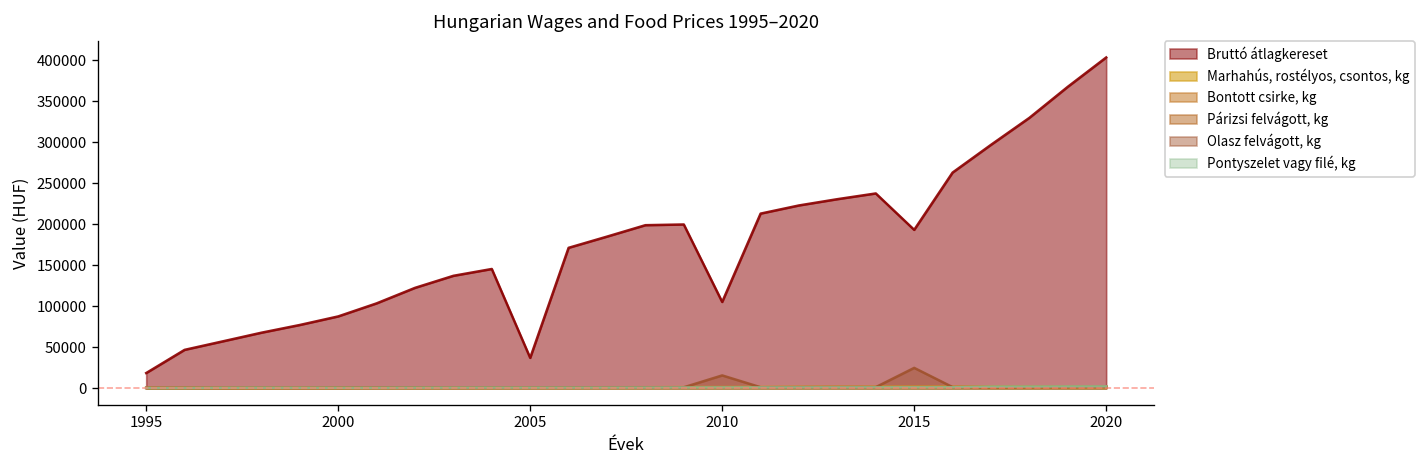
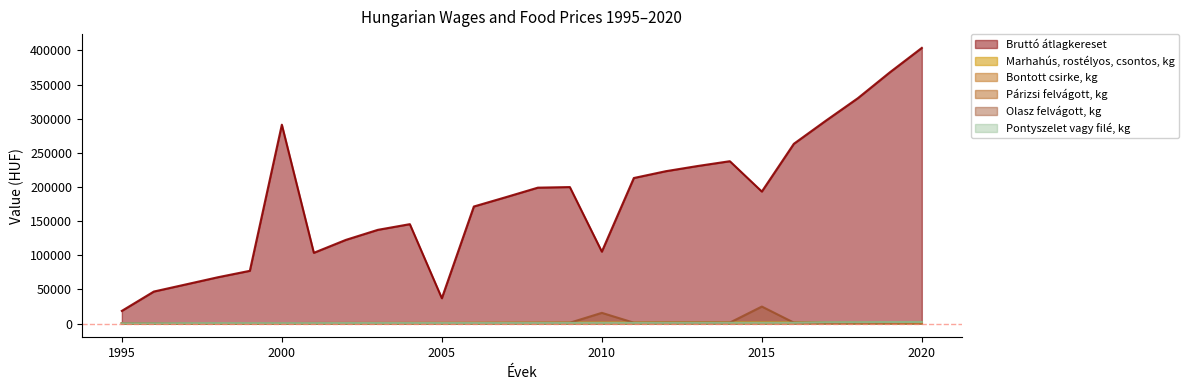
  {
    "Bruttó átlagkereset": {
      "1995": 20000,
-     "2000": 90000,
+     "2000": 290000,
      "2005": 40000,
      "2010": 110000,
      "2015": 190000,
      "2020": 400000
    }
  }
